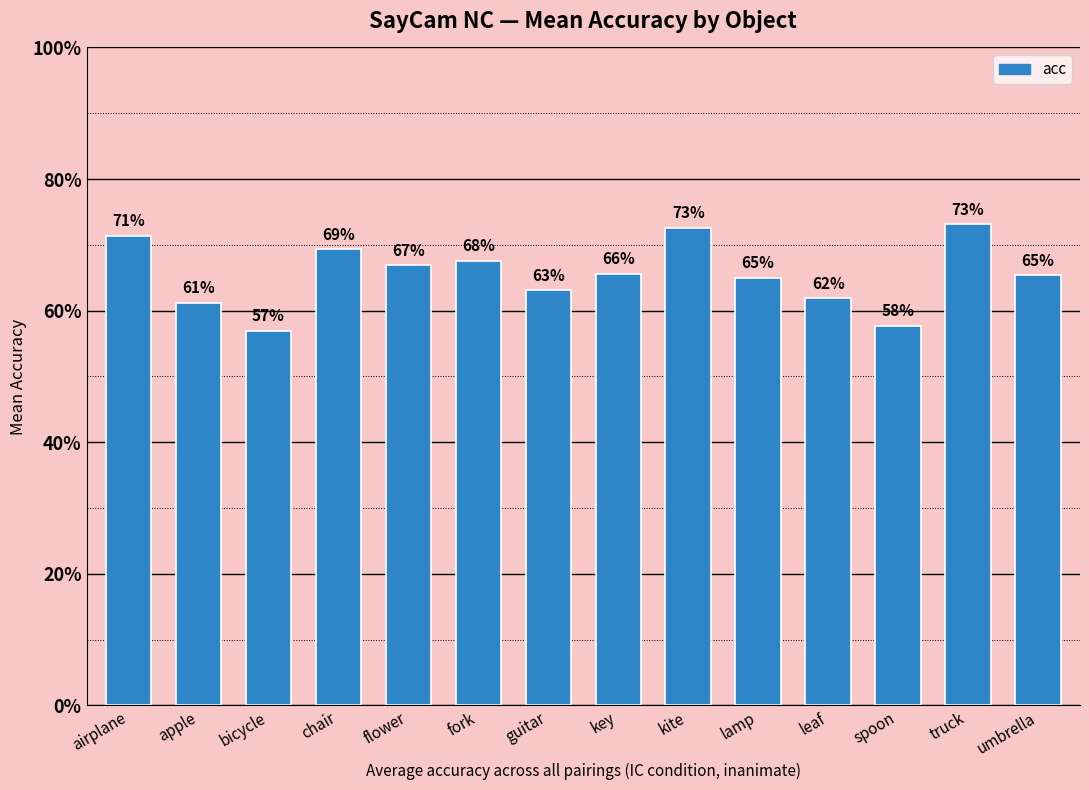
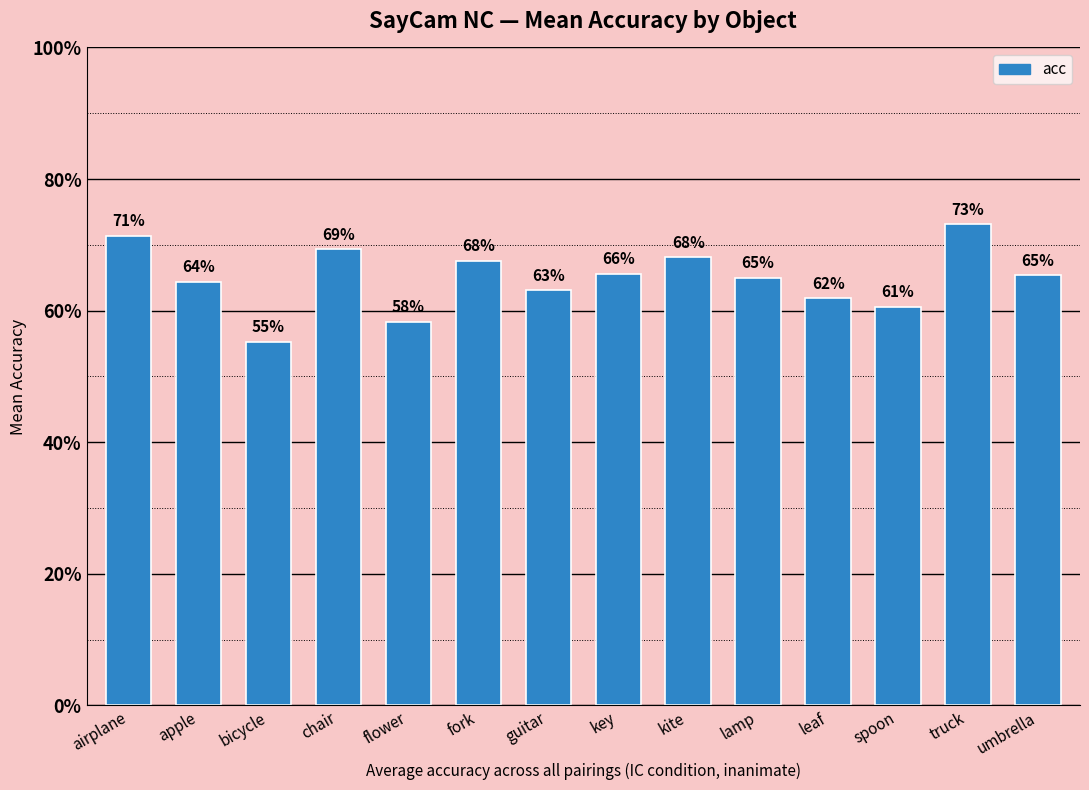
  {
    "airplane": "71%",
-   "apple": "61%",
-   "bicycle": "57%",
+   "apple": "64%",
+   "bicycle": "55%",
    "chair": "69%",
-   "flower": "67%",
+   "flower": "58%",
    "fork": "68%",
    "guitar": "63%",
    "key": "66%",
-   "kite": "73%",
+   "kite": "68%",
    "lamp": "65%",
    "leaf": "62%",
-   "spoon": "58%",
+   "spoon": "61%",
    "truck": "73%",
    "umbrella": "65%"
  }
